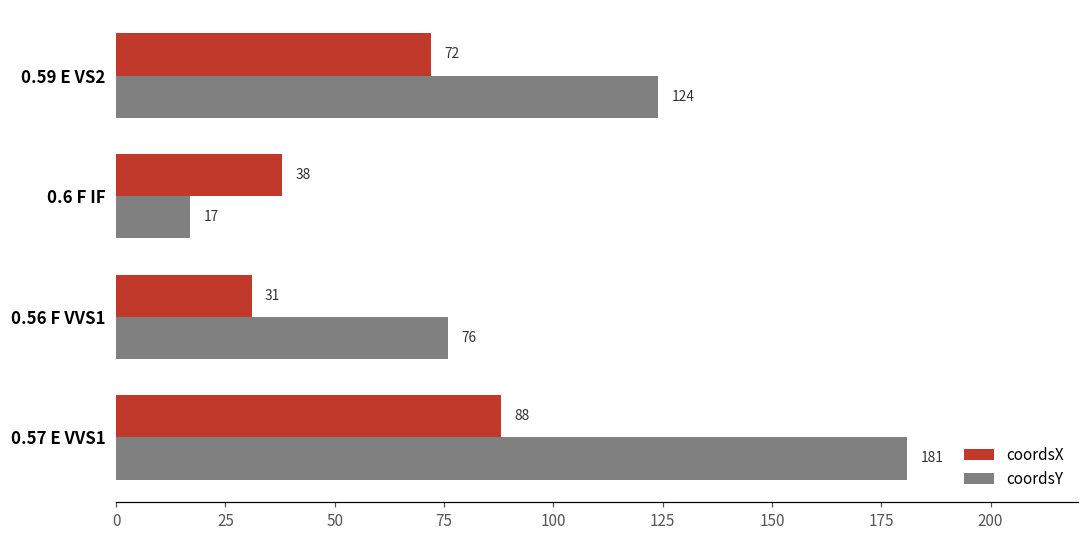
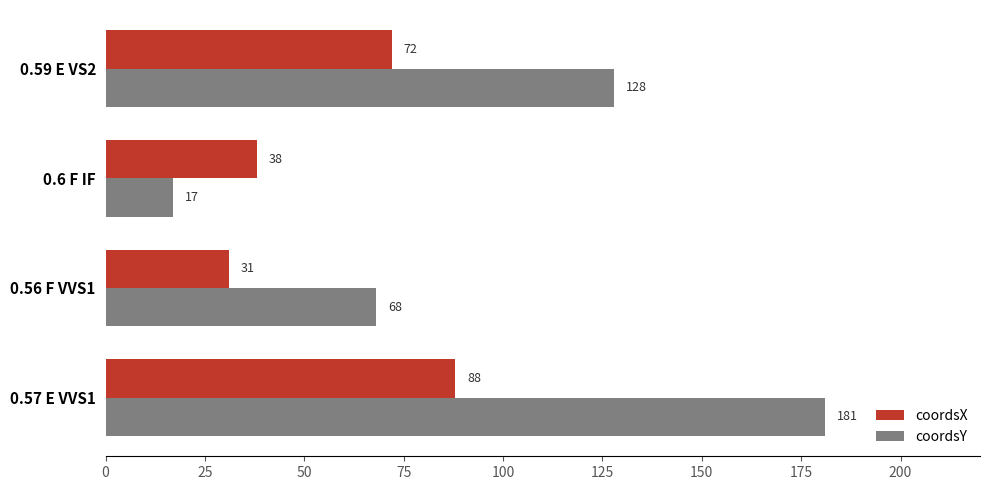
  {
    "coordsX": {
      "0.59 E VS2": 72,
      "0.6 F IF": 38,
      "0.56 F VVS1": 31,
      "0.57 E VVS1": 88
    },
    "coordsY": {
-     "0.59 E VS2": 124,
+     "0.59 E VS2": 128,
      "0.6 F IF": 17,
-     "0.56 F VVS1": 76,
+     "0.56 F VVS1": 68,
      "0.57 E VVS1": 181
    }
  }
